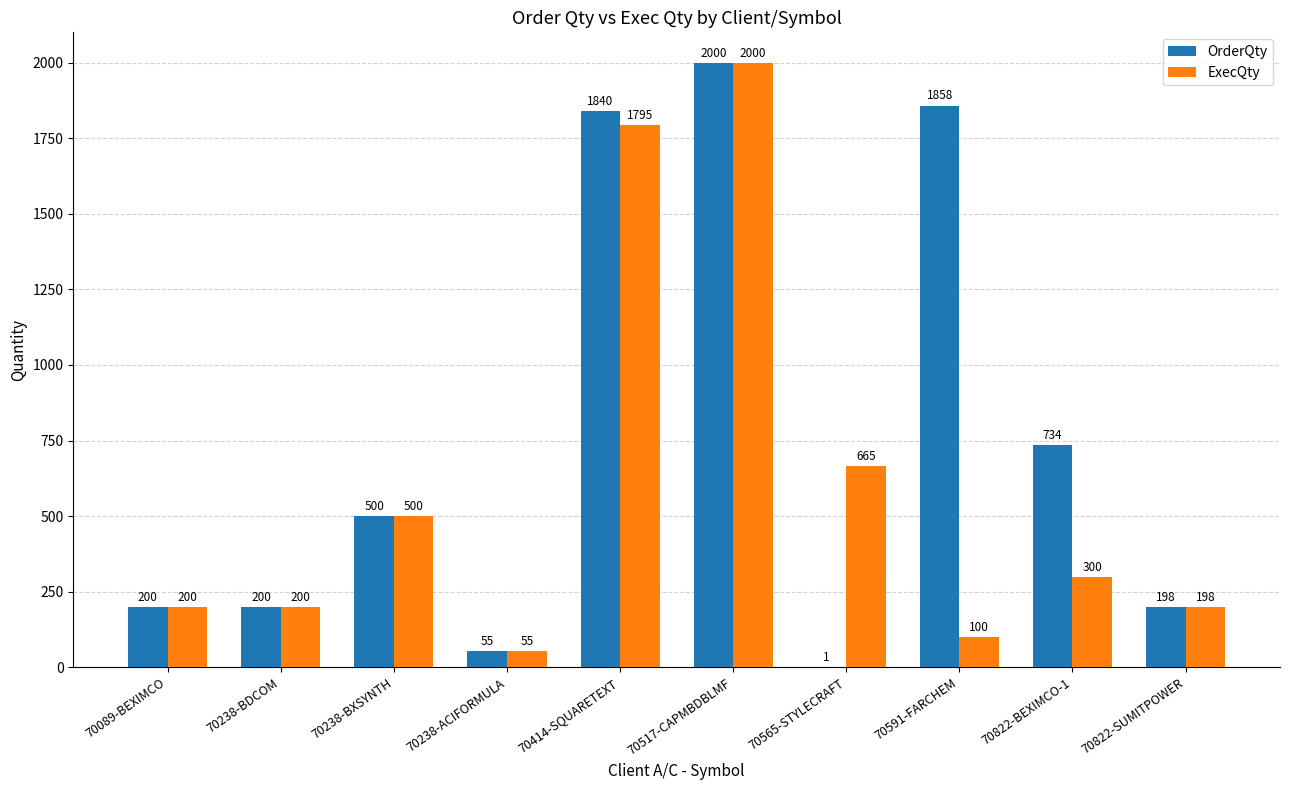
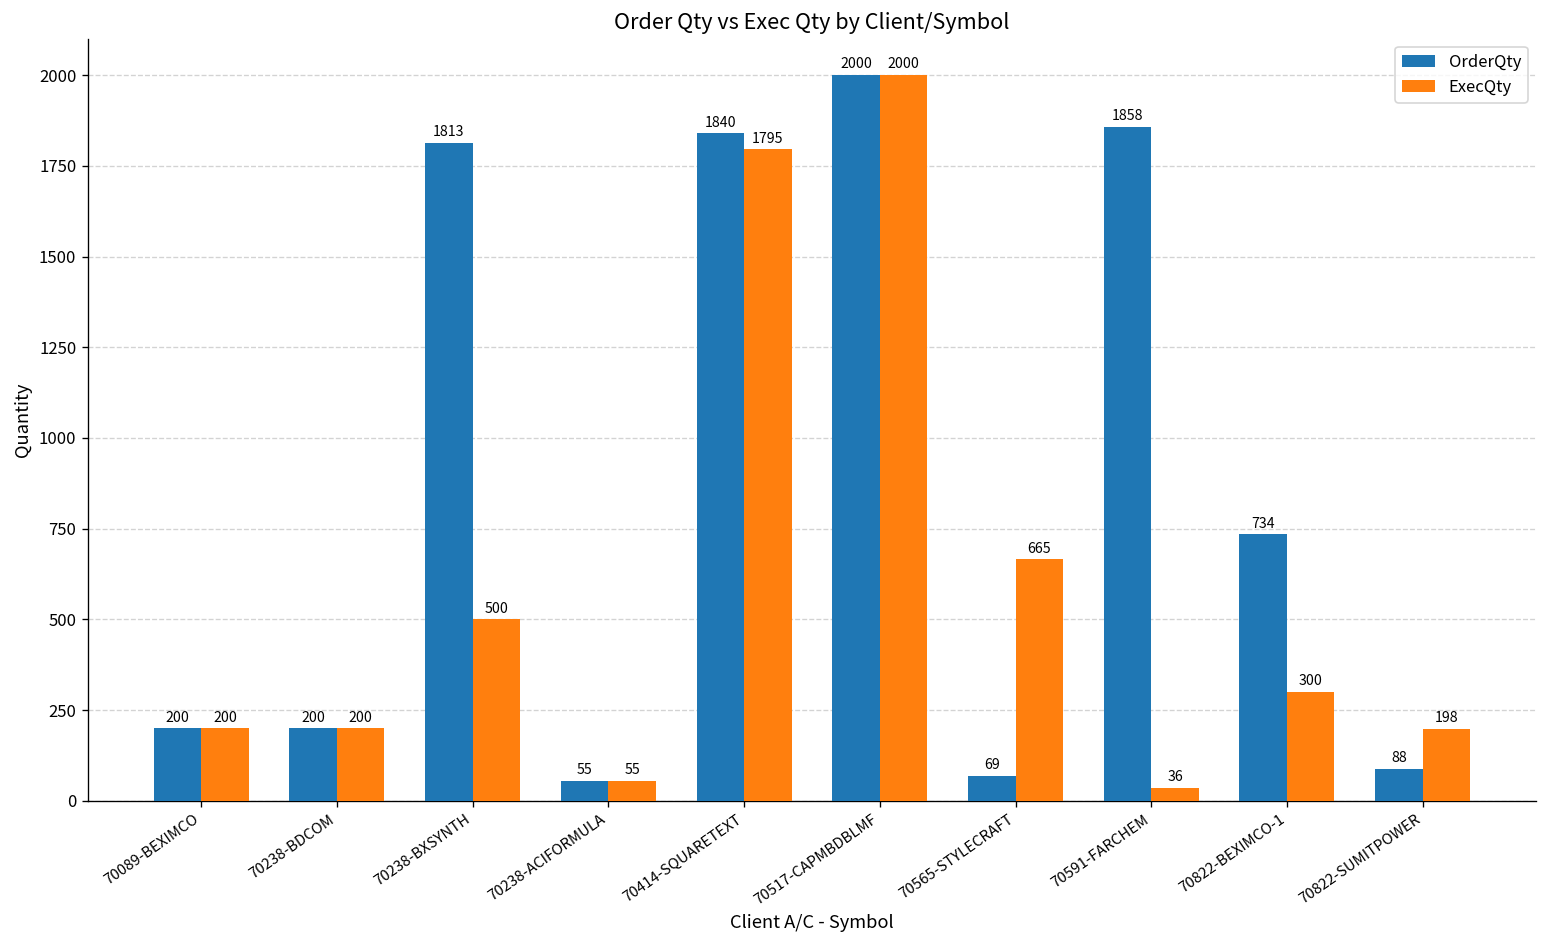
  {
    "OrderQty": {
      "70089-BEXIMCO": 200,
      "70238-BDCOM": 200,
-     "70238-BXSYNTH": 500,
+     "70238-BXSYNTH": 1813,
      "70238-ACIFORMULA": 55,
      "70414-SQUARETEXT": 1840,
      "70517-CAPMBDBLMF": 2000,
-     "70565-STYLECRAFT": 1,
+     "70565-STYLECRAFT": 69,
      "70591-FARCHEM": 1858,
      "70822-BEXIMCO-1": 734,
-     "70822-SUMITPOWER": 198
+     "70822-SUMITPOWER": 88
    },
    "ExecQty": {
      "70089-BEXIMCO": 200,
      "70238-BDCOM": 200,
      "70238-BXSYNTH": 500,
      "70238-ACIFORMULA": 55,
      "70414-SQUARETEXT": 1795,
      "70517-CAPMBDBLMF": 2000,
      "70565-STYLECRAFT": 665,
-     "70591-FARCHEM": 100,
+     "70591-FARCHEM": 36,
      "70822-BEXIMCO-1": 300,
      "70822-SUMITPOWER": 198
    }
  }
